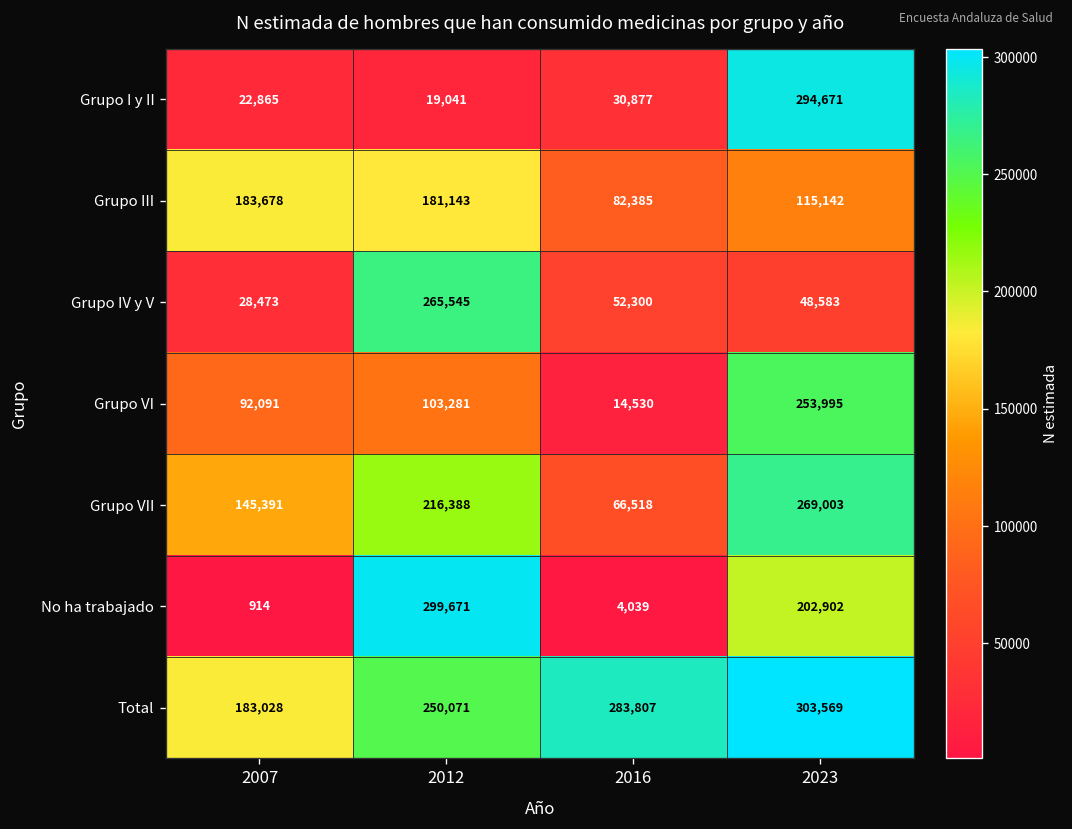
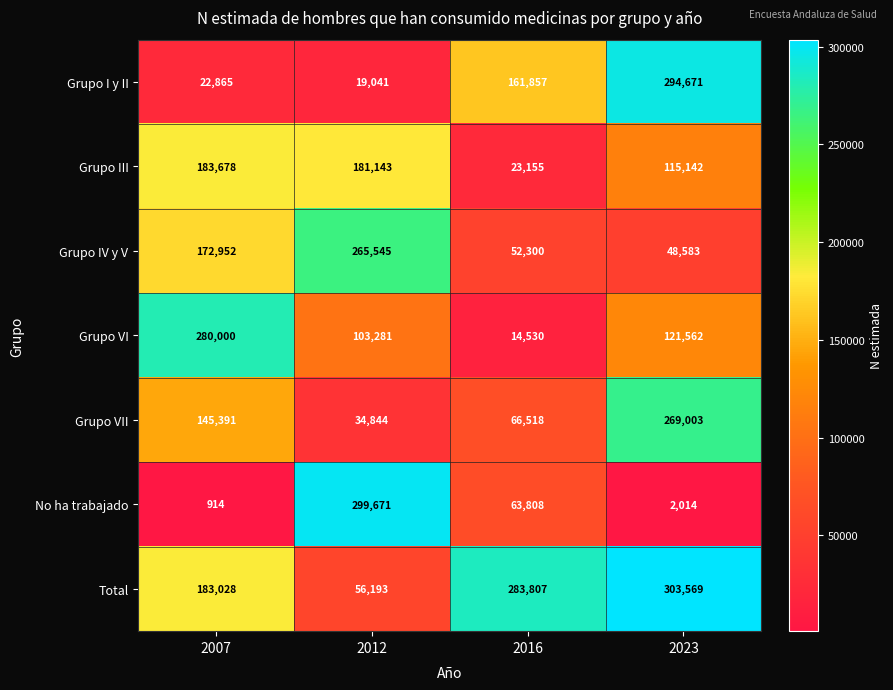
  {
    "Grupo I y II": {
      "2007": "22,865",
      "2012": "19,041",
-     "2016": "30,877",
+     "2016": "161,857",
      "2023": "294,671"
    },
    "Grupo III": {
      "2007": "183,678",
      "2012": "181,143",
-     "2016": "82,385",
+     "2016": "23,155",
      "2023": "115,142"
    },
    "Grupo IV y V": {
-     "2007": "28,473",
+     "2007": "172,952",
      "2012": "265,545",
      "2016": "52,300",
      "2023": "48,583"
    },
    "Grupo VI": {
-     "2007": "92,091",
+     "2007": "280,000",
      "2012": "103,281",
      "2016": "14,530",
-     "2023": "253,995"
+     "2023": "121,562"
    },
    "Grupo VII": {
      "2007": "145,391",
-     "2012": "216,388",
+     "2012": "34,844",
      "2016": "66,518",
      "2023": "269,003"
    },
    "No ha trabajado": {
      "2007": "914",
      "2012": "299,671",
-     "2016": "4,039",
-     "2023": "202,902"
+     "2016": "63,808",
+     "2023": "2,014"
    },
    "Total": {
      "2007": "183,028",
-     "2012": "250,071",
+     "2012": "56,193",
      "2016": "283,807",
      "2023": "303,569"
    }
  }
